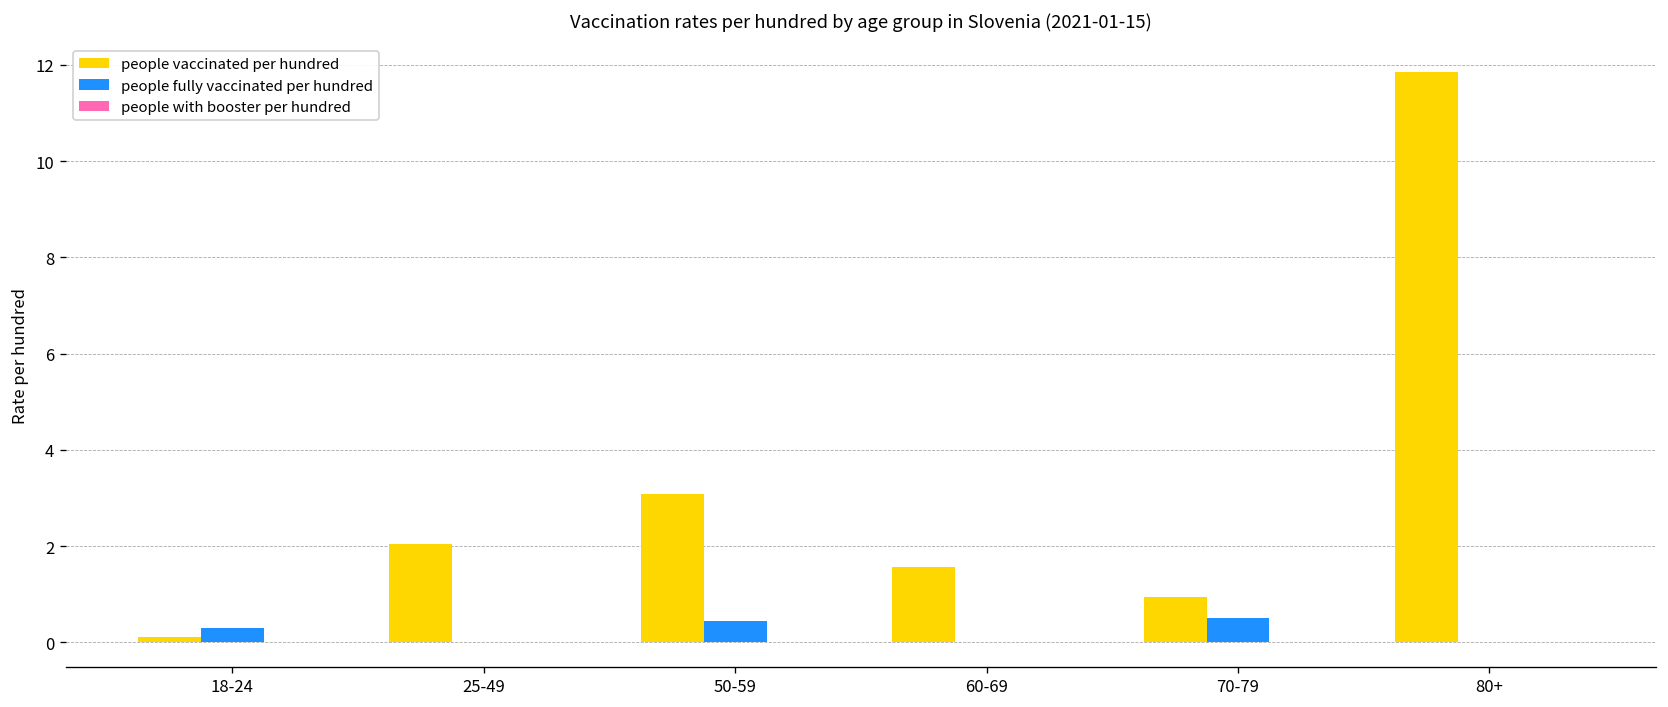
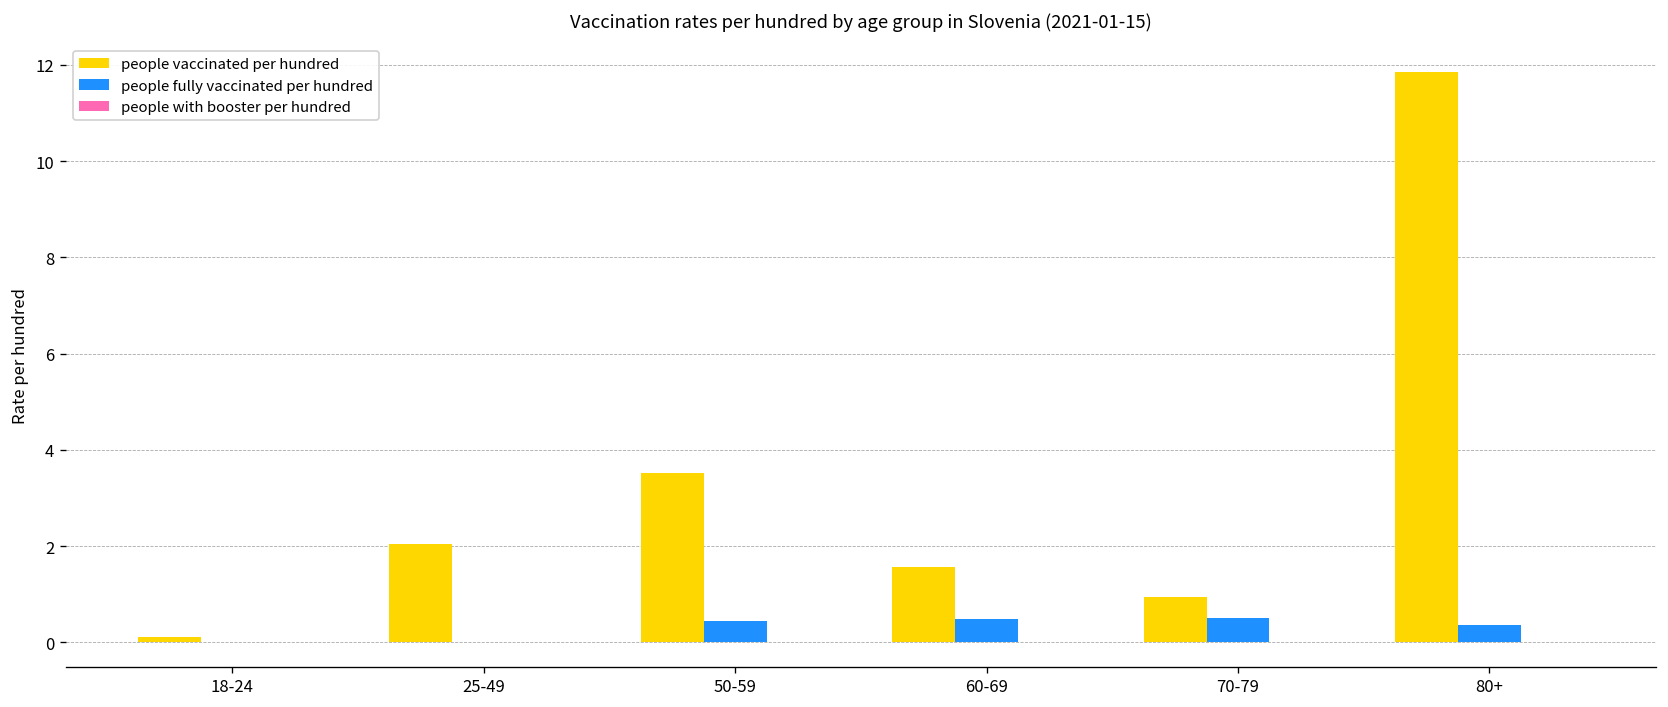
  {
    "people vaccinated per hundred": {
      "18-24": 0.1,
      "25-49": 2.0,
-     "50-59": 3.1,
+     "50-59": 3.5,
      "60-69": 1.6,
      "70-79": 0.9,
      "80+": 11.9
    },
    "people fully vaccinated per hundred": {
-     "18-24": 0.3,
+     "18-24": 0.0,
      "50-59": 0.5,
-     "60-69": 0.0,
+     "60-69": 0.5,
      "70-79": 0.5,
-     "80+": 0.0
+     "80+": 0.4
    },
    "people with booster per hundred": {
      "18-24": 0.0,
      "25-49": 0.0,
      "50-59": 0.0,
      "60-69": 0.0,
      "70-79": 0.0,
      "80+": 0.0
    }
  }
